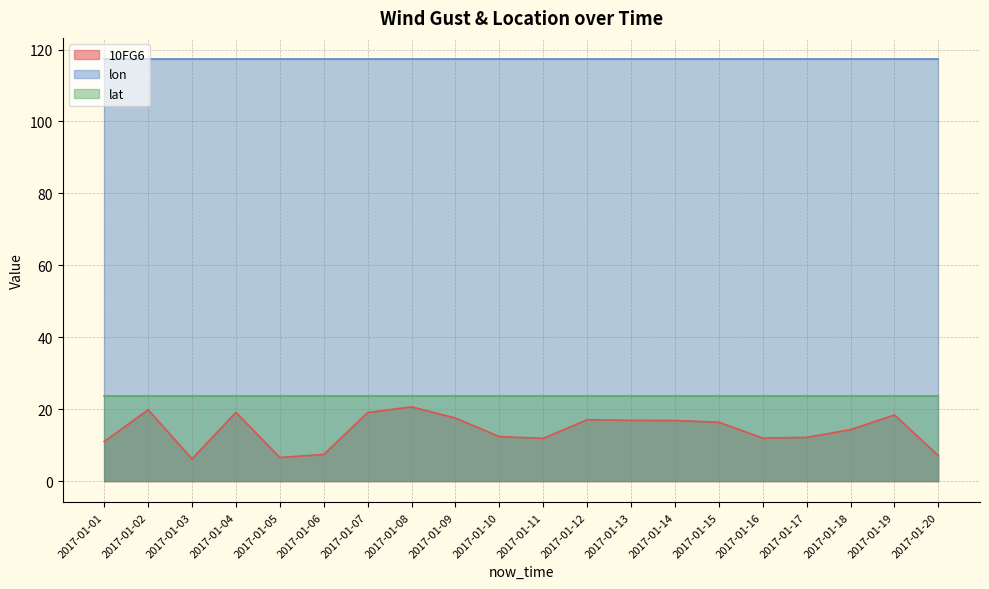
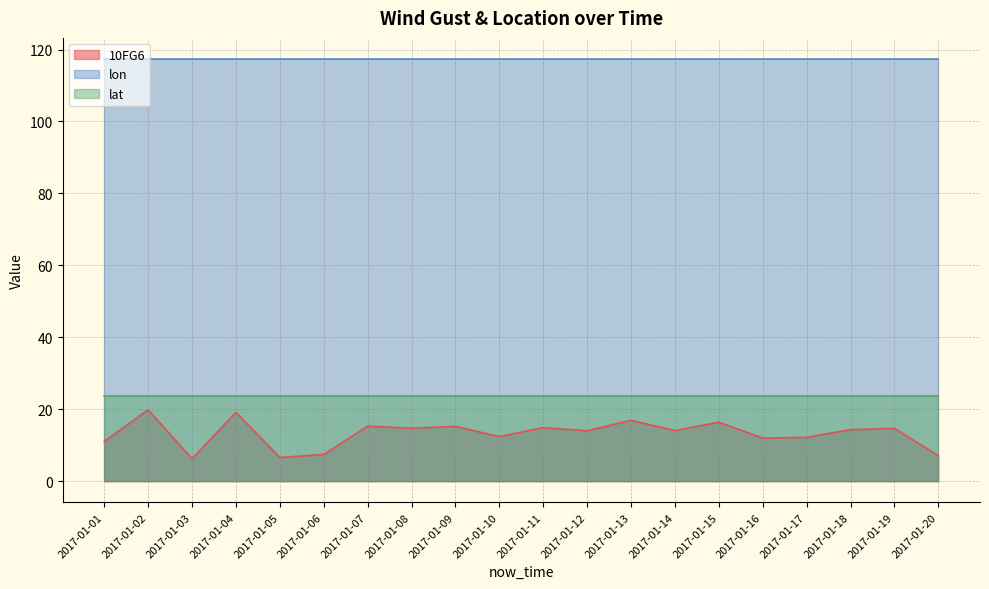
  {
    "10FG6": {
      "2017-01-01": 11,
      "2017-01-02": 20,
      "2017-01-03": 6,
      "2017-01-04": 19,
      "2017-01-05": 7,
      "2017-01-06": 7,
-     "2017-01-07": 19,
-     "2017-01-08": 21,
-     "2017-01-09": 18,
+     "2017-01-07": 15,
+     "2017-01-08": 15,
+     "2017-01-09": 15,
      "2017-01-10": 12,
-     "2017-01-11": 12,
-     "2017-01-12": 17,
+     "2017-01-11": 15,
+     "2017-01-12": 14,
      "2017-01-13": 17,
-     "2017-01-14": 17,
+     "2017-01-14": 14,
      "2017-01-15": 16,
      "2017-01-16": 12,
      "2017-01-17": 12,
      "2017-01-18": 14,
-     "2017-01-19": 18,
+     "2017-01-19": 15,
      "2017-01-20": 7
    },
    "lon": {
      "2017-01-03": 117,
      "2017-01-04": 117,
      "2017-01-05": 117,
      "2017-01-06": 117,
      "2017-01-07": 117,
      "2017-01-08": 117,
      "2017-01-09": 117,
      "2017-01-10": 117,
      "2017-01-11": 117,
      "2017-01-12": 117,
      "2017-01-13": 117,
      "2017-01-14": 117,
      "2017-01-15": 117,
      "2017-01-16": 117,
      "2017-01-17": 117,
      "2017-01-18": 117,
      "2017-01-19": 117,
      "2017-01-20": 117
    },
    "lat": {
      "2017-01-01": 24,
      "2017-01-02": 24,
      "2017-01-03": 24,
      "2017-01-04": 24,
      "2017-01-05": 24,
      "2017-01-06": 24,
      "2017-01-07": 24,
      "2017-01-08": 24,
      "2017-01-09": 24,
      "2017-01-10": 24,
      "2017-01-11": 24,
      "2017-01-12": 24,
      "2017-01-13": 24,
      "2017-01-14": 24,
      "2017-01-15": 24,
      "2017-01-16": 24,
      "2017-01-17": 24,
      "2017-01-18": 24,
      "2017-01-19": 24,
      "2017-01-20": 24
    }
  }
